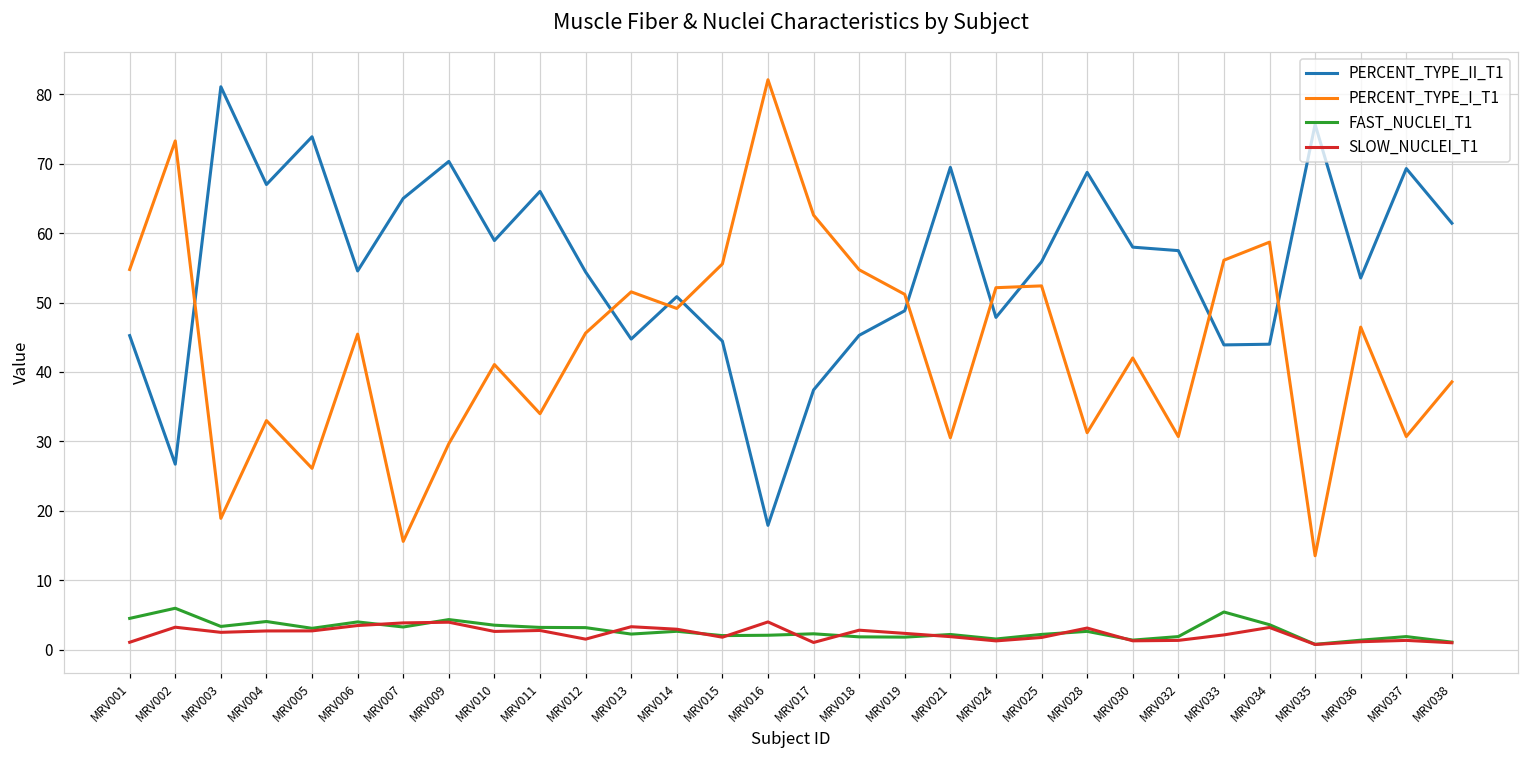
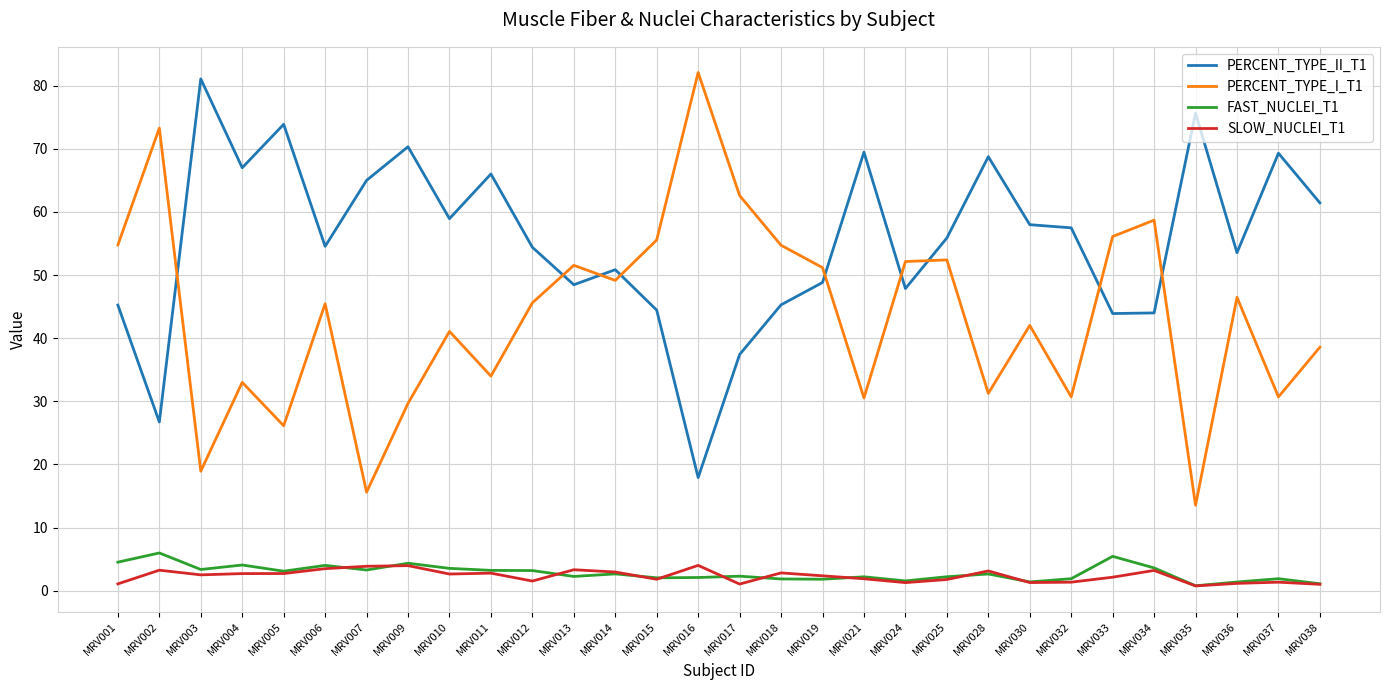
  {
    "PERCENT_TYPE_II_T1": {
      "MRV001": 45,
      "MRV002": 27,
      "MRV003": 81,
      "MRV004": 67,
      "MRV005": 74,
      "MRV006": 55,
      "MRV007": 65,
      "MRV009": 70,
      "MRV010": 59,
      "MRV011": 66,
      "MRV012": 54,
-     "MRV013": 45,
+     "MRV013": 48,
      "MRV014": 51,
      "MRV015": 44,
      "MRV016": 18,
      "MRV017": 37,
      "MRV018": 45,
      "MRV019": 49,
      "MRV021": 69,
      "MRV024": 48,
      "MRV025": 56,
      "MRV028": 69,
      "MRV030": 58,
      "MRV032": 57,
      "MRV033": 44,
      "MRV034": 44,
      "MRV036": 54,
      "MRV037": 69,
      "MRV038": 61
    },
    "PERCENT_TYPE_I_T1": {
      "MRV001": 55,
      "MRV002": 73,
      "MRV003": 19,
      "MRV004": 33,
      "MRV005": 26,
      "MRV006": 45,
      "MRV007": 16,
      "MRV009": 30,
      "MRV010": 41,
      "MRV011": 34,
      "MRV012": 46,
      "MRV013": 52,
      "MRV014": 49,
      "MRV015": 56,
      "MRV016": 82,
      "MRV017": 63,
      "MRV018": 55,
      "MRV019": 51,
      "MRV021": 31,
      "MRV024": 52,
      "MRV025": 52,
      "MRV028": 31,
      "MRV030": 42,
      "MRV032": 31,
      "MRV033": 56,
      "MRV034": 59,
      "MRV035": 14,
      "MRV036": 46,
      "MRV037": 31,
      "MRV038": 39
    },
    "FAST_NUCLEI_T1": {
      "MRV001": 5,
      "MRV002": 6,
      "MRV003": 3,
      "MRV004": 4,
      "MRV006": 4,
      "MRV007": 3,
      "MRV010": 4,
      "MRV011": 3,
      "MRV012": 3,
      "MRV013": 2,
      "MRV016": 2,
      "MRV017": 2,
      "MRV018": 2,
      "MRV019": 2,
      "MRV025": 2,
      "MRV028": 3,
      "MRV032": 2,
      "MRV033": 5,
      "MRV037": 2
    },
    "SLOW_NUCLEI_T1": {
      "MRV001": 1,
      "MRV002": 3,
      "MRV003": 3,
      "MRV004": 3,
      "MRV006": 3,
      "MRV007": 4,
      "MRV010": 3,
      "MRV011": 3,
      "MRV012": 2,
      "MRV013": 3,
      "MRV016": 4,
      "MRV017": 1,
      "MRV018": 3,
      "MRV019": 2,
      "MRV025": 2,
      "MRV028": 3,
      "MRV032": 1,
      "MRV033": 2,
      "MRV037": 1
    }
  }
